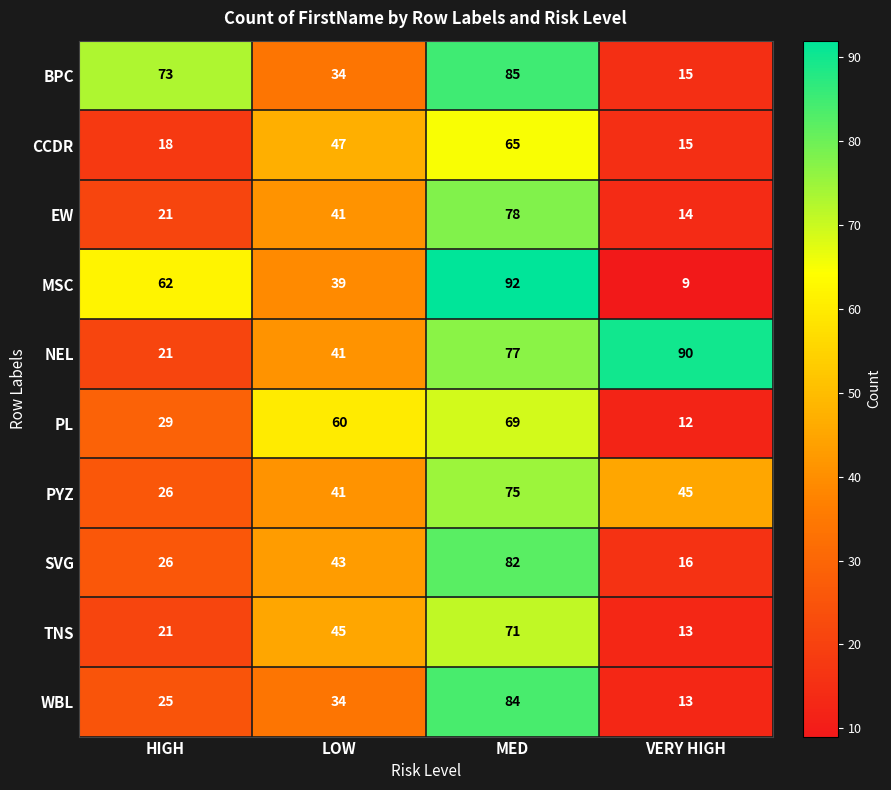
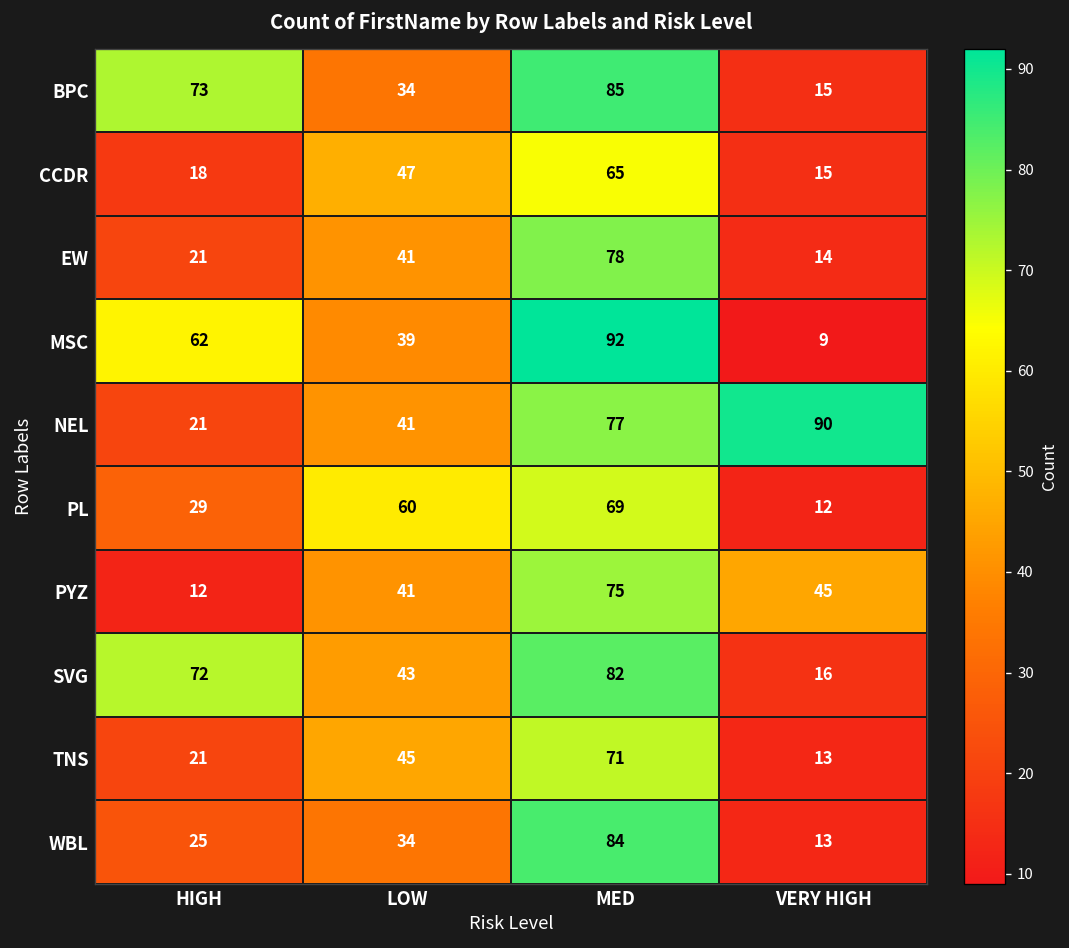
  {
    "BPC": {
      "HIGH": 73,
      "LOW": 34,
      "MED": 85,
      "VERY HIGH": 15
    },
    "CCDR": {
      "HIGH": 18,
      "LOW": 47,
      "MED": 65,
      "VERY HIGH": 15
    },
    "EW": {
      "HIGH": 21,
      "LOW": 41,
      "MED": 78,
      "VERY HIGH": 14
    },
    "MSC": {
      "HIGH": 62,
      "LOW": 39,
      "MED": 92,
      "VERY HIGH": 9
    },
    "NEL": {
      "HIGH": 21,
      "LOW": 41,
      "MED": 77,
      "VERY HIGH": 90
    },
    "PL": {
      "HIGH": 29,
      "LOW": 60,
      "MED": 69,
      "VERY HIGH": 12
    },
    "PYZ": {
-     "HIGH": 26,
+     "HIGH": 12,
      "LOW": 41,
      "MED": 75,
      "VERY HIGH": 45
    },
    "SVG": {
-     "HIGH": 26,
+     "HIGH": 72,
      "LOW": 43,
      "MED": 82,
      "VERY HIGH": 16
    },
    "TNS": {
      "HIGH": 21,
      "LOW": 45,
      "MED": 71,
      "VERY HIGH": 13
    },
    "WBL": {
      "HIGH": 25,
      "LOW": 34,
      "MED": 84,
      "VERY HIGH": 13
    }
  }
